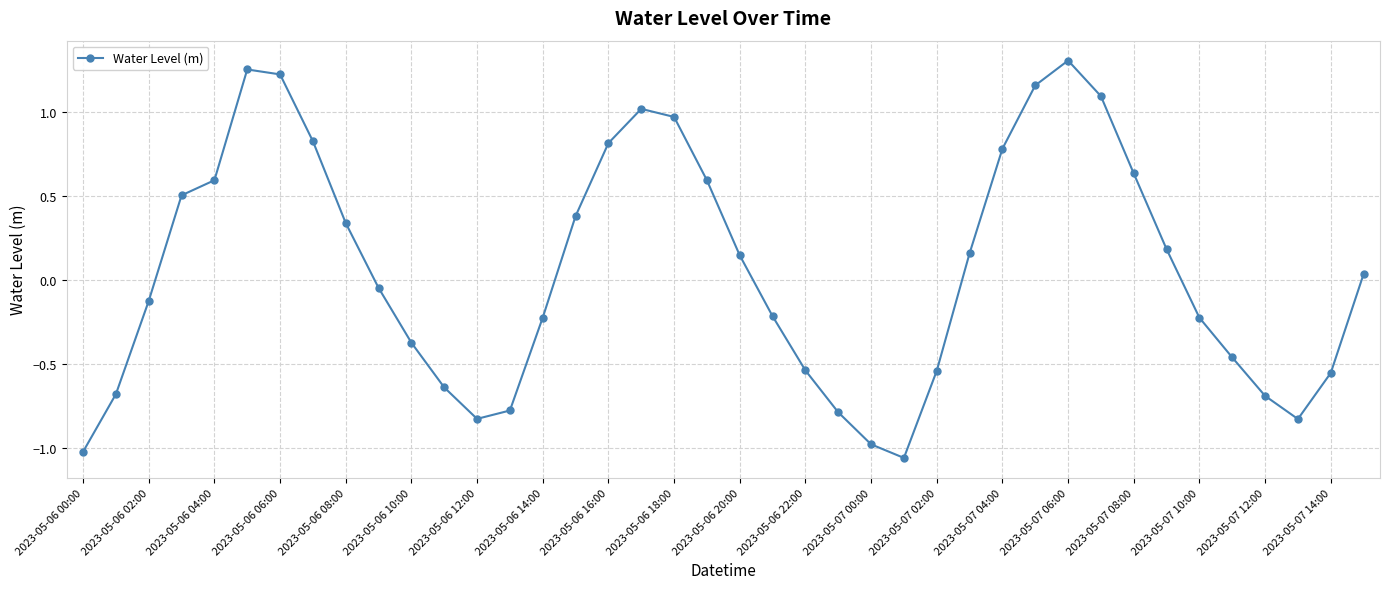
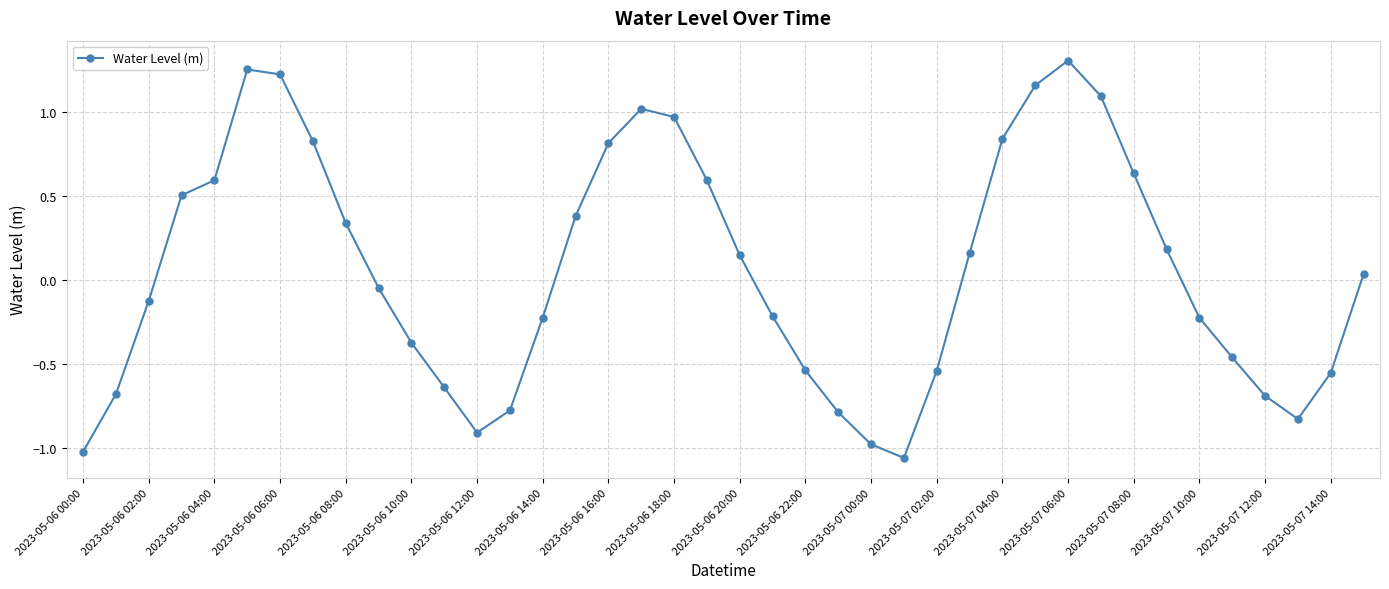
  {
    "2023-05-06 00:00": -1.02,
    "2023-05-06 02:00": -0.13,
    "2023-05-06 04:00": 0.59,
    "2023-05-06 06:00": 1.22,
    "2023-05-06 08:00": 0.34,
    "2023-05-06 10:00": -0.38,
-   "2023-05-06 12:00": -0.83,
+   "2023-05-06 12:00": -0.91,
    "2023-05-06 14:00": -0.23,
    "2023-05-06 16:00": 0.81,
    "2023-05-06 18:00": 0.97,
    "2023-05-06 20:00": 0.14,
    "2023-05-06 22:00": -0.54,
    "2023-05-07 00:00": -0.98,
    "2023-05-07 02:00": -0.54,
-   "2023-05-07 04:00": 0.78,
+   "2023-05-07 04:00": 0.84,
    "2023-05-07 06:00": 1.30,
    "2023-05-07 08:00": 0.63,
    "2023-05-07 10:00": -0.23,
    "2023-05-07 12:00": -0.69,
    "2023-05-07 14:00": -0.56
  }
